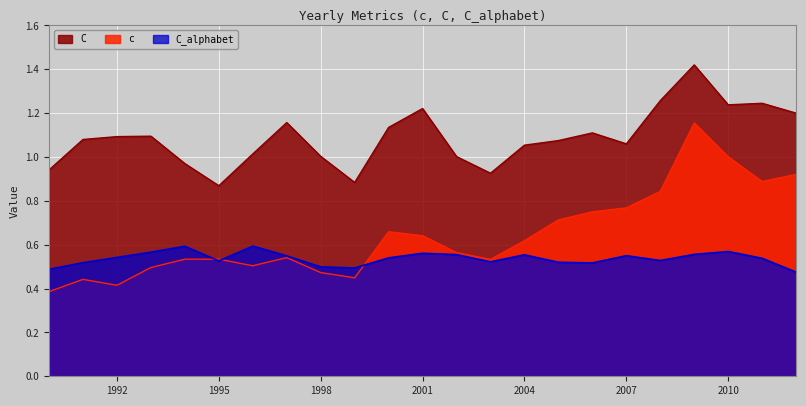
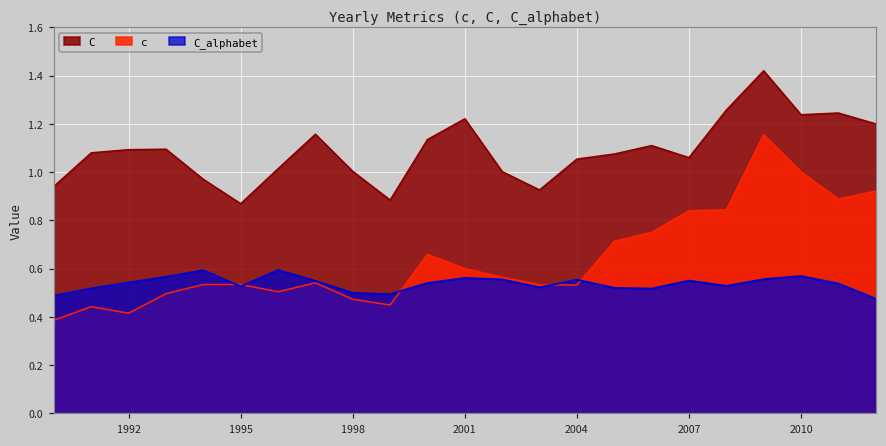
  {
    "C": {
      "1992": 1.09,
      "1995": 0.87,
      "1998": 1.00,
      "2001": 1.22,
      "2004": 1.05,
      "2007": 1.06,
      "2010": 1.24
    },
    "c": {
      "1992": 0.42,
      "1998": 0.47,
-     "2001": 0.64,
-     "2004": 0.62,
-     "2007": 0.77,
+     "2001": 0.60,
+     "2004": 0.53,
+     "2007": 0.84,
      "2010": 1.00
    },
    "C_alphabet": {
      "1992": 0.54,
      "1998": 0.50,
      "2001": 0.56,
      "2004": 0.55,
      "2007": 0.55,
      "2010": 0.57
    }
  }
